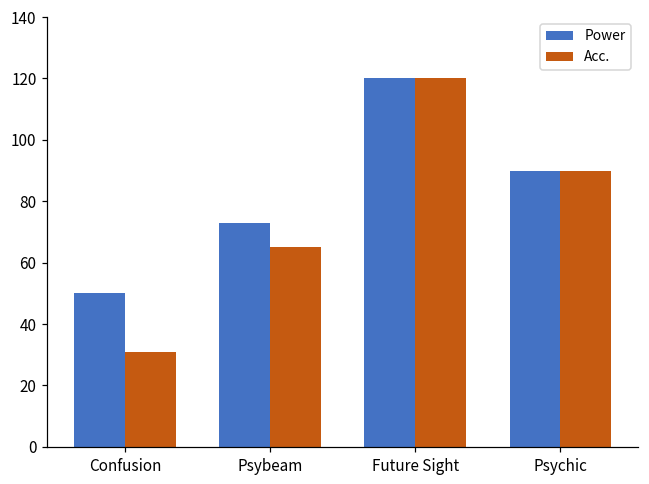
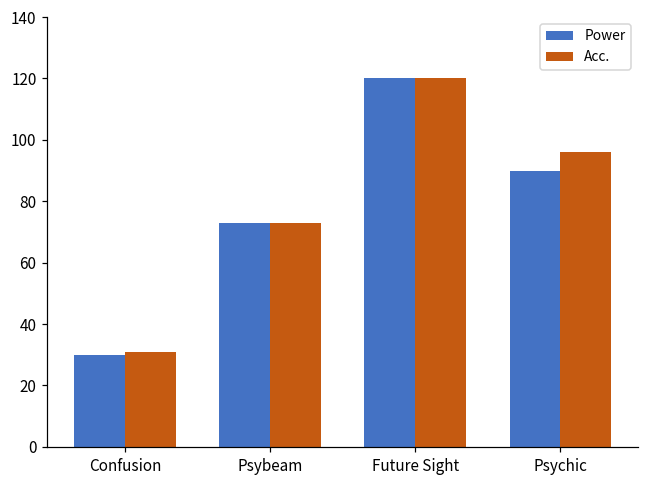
  {
    "Power": {
-     "Confusion": 50,
+     "Confusion": 30,
      "Psybeam": 73,
      "Future Sight": 120,
      "Psychic": 90
    },
    "Acc.": {
      "Confusion": 31,
-     "Psybeam": 65,
+     "Psybeam": 73,
      "Future Sight": 120,
-     "Psychic": 90
+     "Psychic": 96
    }
  }
